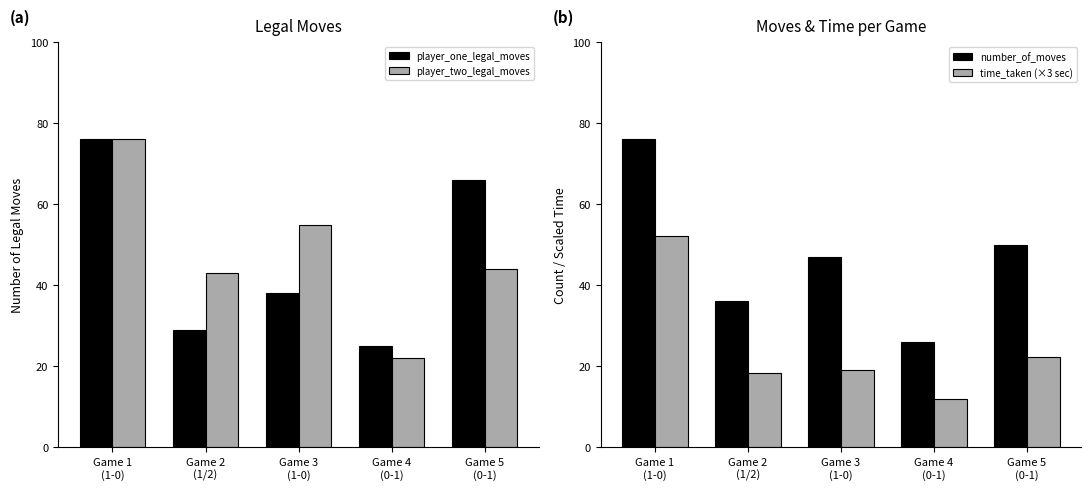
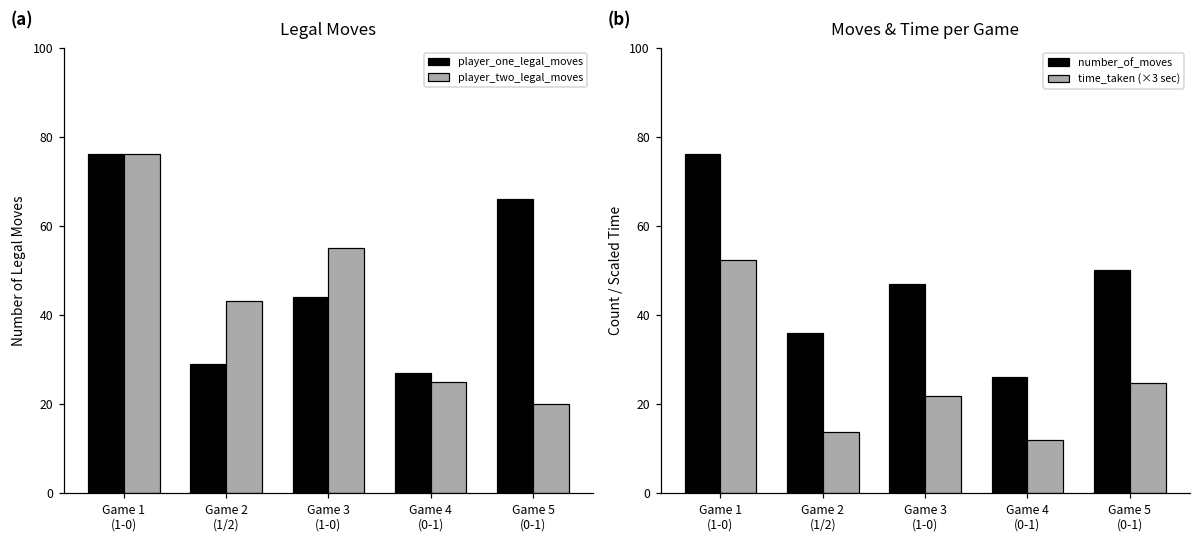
  {
    "Legal Moves": {
      "player_one_legal_moves": {
        "Game 1 (1-0)": 76,
        "Game 2 (1/2)": 29,
-       "Game 3 (1-0)": 38,
-       "Game 4 (0-1)": 25,
+       "Game 3 (1-0)": 44,
+       "Game 4 (0-1)": 27,
        "Game 5 (0-1)": 66
      },
      "player_two_legal_moves": {
        "Game 1 (1-0)": 76,
        "Game 2 (1/2)": 43,
        "Game 3 (1-0)": 55,
-       "Game 4 (0-1)": 22,
-       "Game 5 (0-1)": 44
+       "Game 4 (0-1)": 25,
+       "Game 5 (0-1)": 20
      }
    },
    "Moves & Time per Game": {
      "number_of_moves": {
        "Game 1 (1-0)": 76,
        "Game 2 (1/2)": 36,
        "Game 3 (1-0)": 47,
        "Game 4 (0-1)": 26,
        "Game 5 (0-1)": 50
      },
      "time_taken (×3 sec)": {
        "Game 1 (1-0)": 52,
-       "Game 2 (1/2)": 18,
-       "Game 3 (1-0)": 19,
+       "Game 2 (1/2)": 14,
+       "Game 3 (1-0)": 22,
        "Game 4 (0-1)": 12,
-       "Game 5 (0-1)": 22
+       "Game 5 (0-1)": 25
      }
    }
  }
